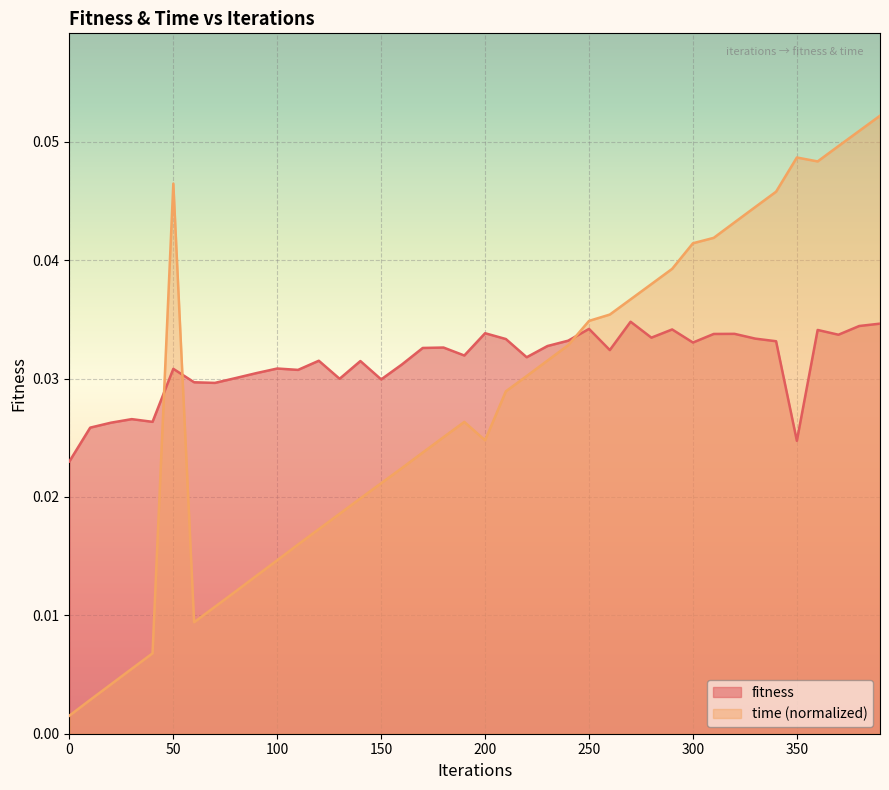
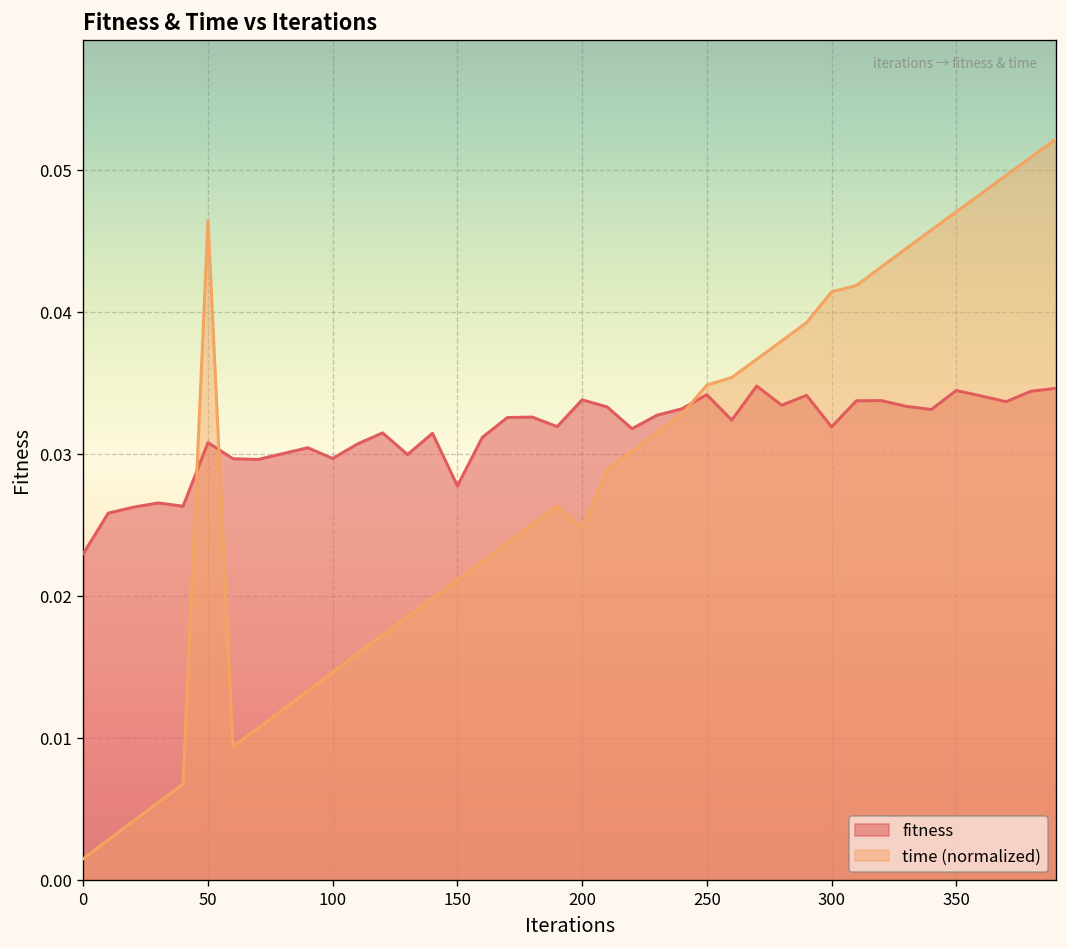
  {
    "fitness": {
      "0": 0.0230,
      "50": 0.0308,
-     "100": 0.0309,
-     "150": 0.0299,
+     "100": 0.0297,
+     "150": 0.0278,
      "200": 0.0338,
      "250": 0.0342,
-     "300": 0.0330,
-     "350": 0.0247
+     "300": 0.0319,
+     "350": 0.0345
    },
    "time (normalized)": {
      "0": 0.0015,
      "50": 0.0465,
      "100": 0.0147,
      "150": 0.0212,
      "200": 0.0248,
      "250": 0.0349,
      "300": 0.0414,
-     "350": 0.0487
+     "350": 0.0471
    }
  }
